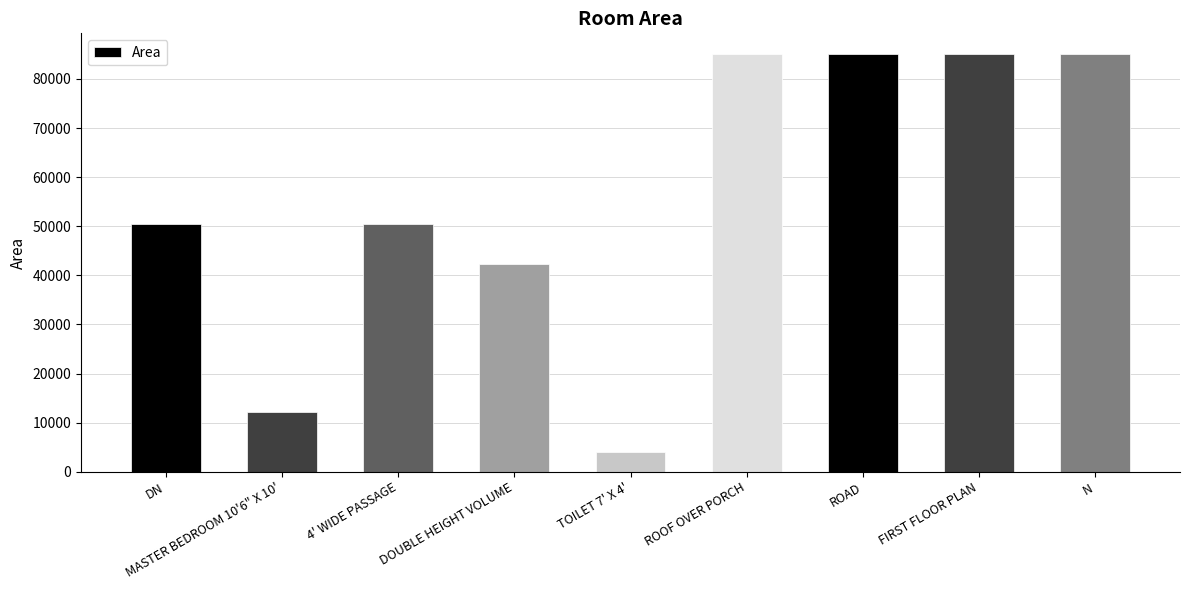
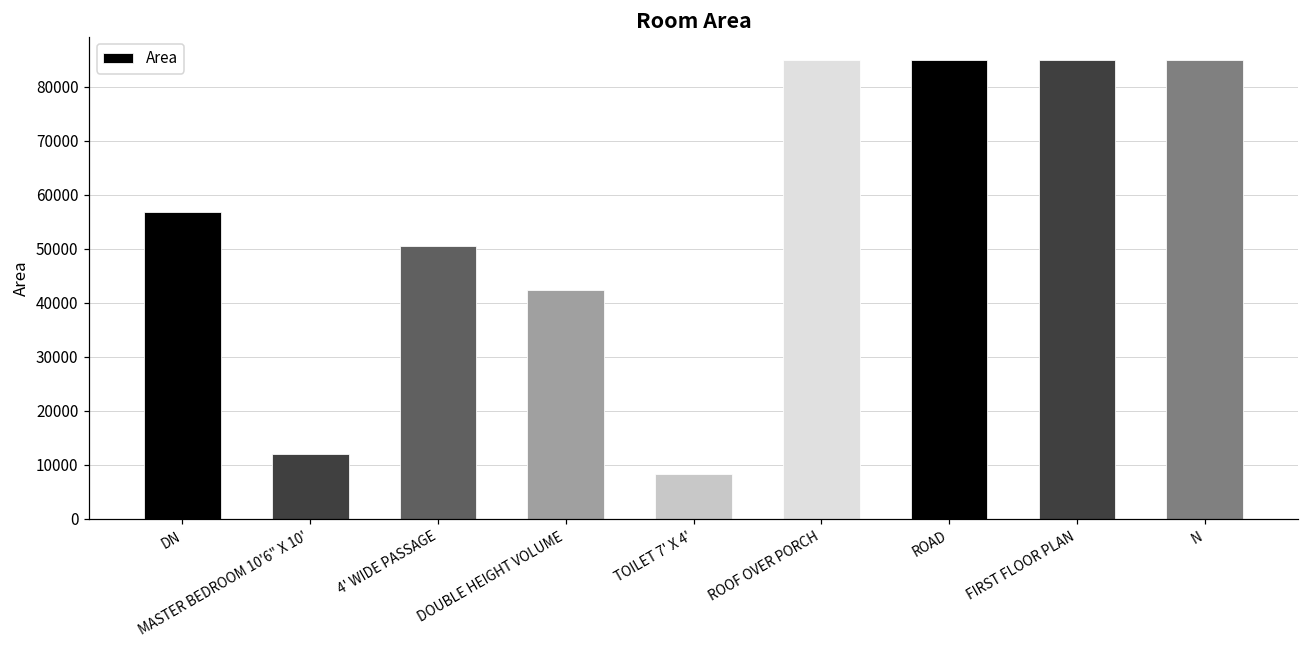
  {
-   "DN": 50000,
+   "DN": 57000,
    "MASTER BEDROOM 10'6\" X 10'": 12000,
    "4' WIDE PASSAGE": 50000,
    "DOUBLE HEIGHT VOLUME": 42000,
-   "TOILET 7' X 4'": 4000,
+   "TOILET 7' X 4'": 8000,
    "ROOF OVER PORCH": 85000,
    "ROAD": 85000,
    "FIRST FLOOR PLAN": 85000,
    "N": 85000
  }
